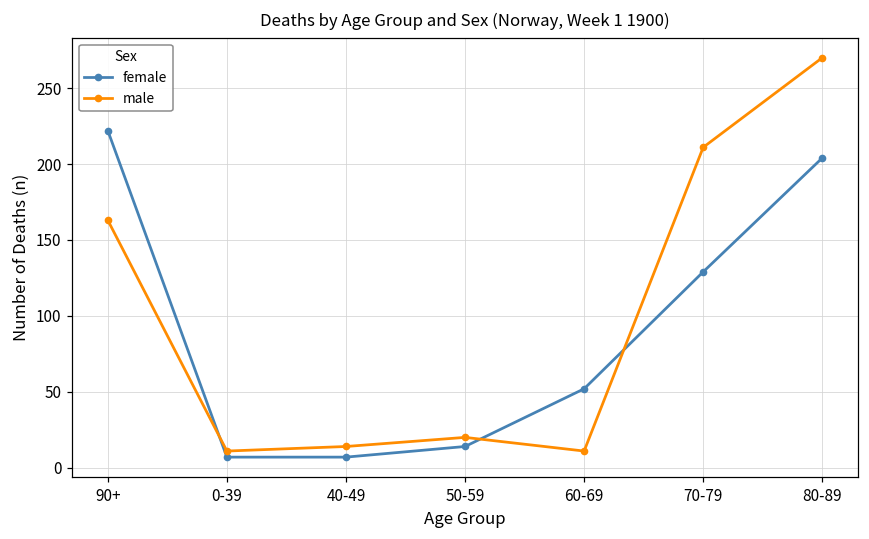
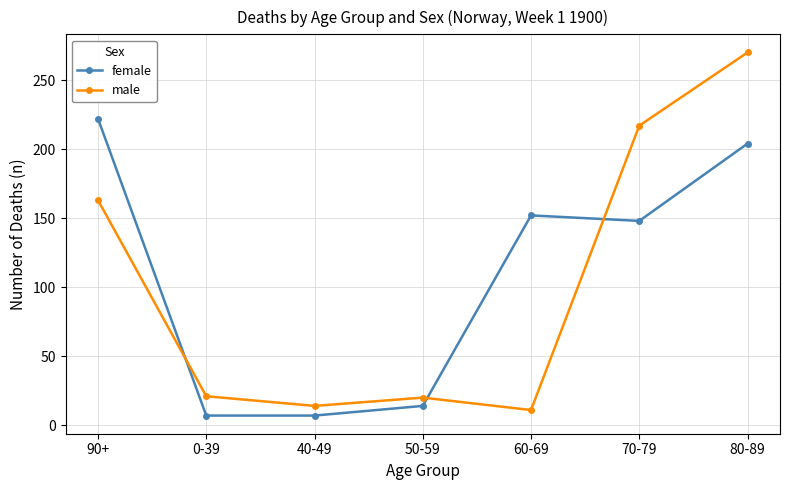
  {
    "female": {
      "90+": 222,
      "0-39": 7,
      "40-49": 7,
      "50-59": 14,
-     "60-69": 52,
-     "70-79": 129,
+     "60-69": 152,
+     "70-79": 148,
      "80-89": 204
    },
    "male": {
      "90+": 163,
-     "0-39": 11,
+     "0-39": 21,
      "40-49": 14,
      "50-59": 20,
      "60-69": 11,
-     "70-79": 211,
+     "70-79": 217,
      "80-89": 270
    }
  }
